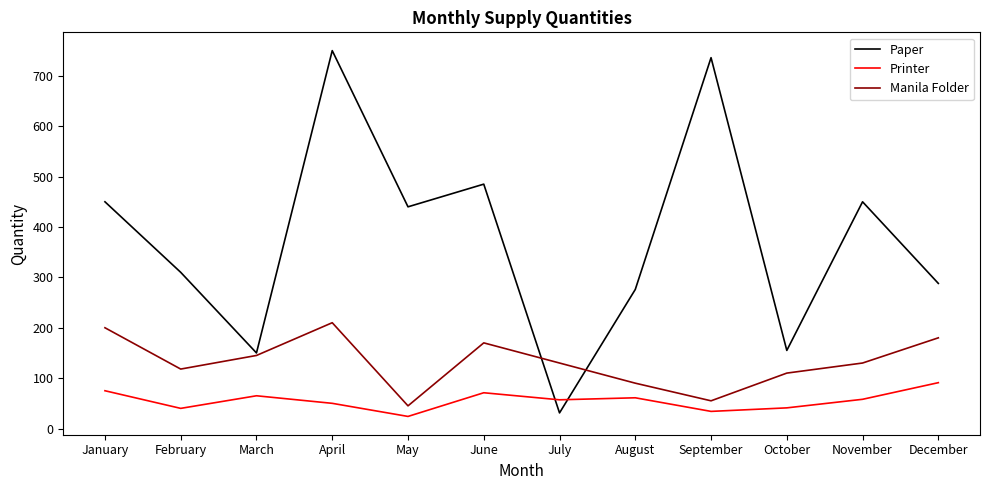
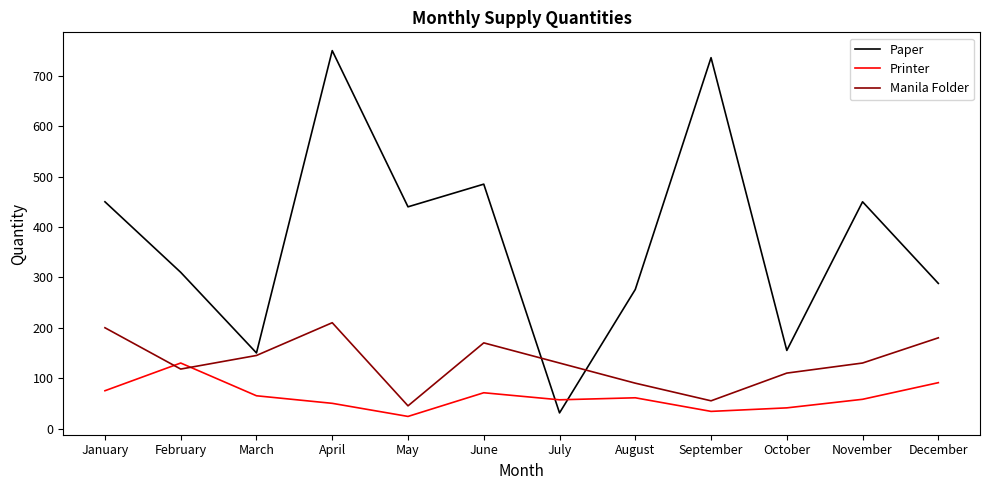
  {
    "Paper": {
      "January": 450,
      "February": 310,
      "March": 150,
      "April": 750,
      "May": 440,
      "June": 490,
      "July": 30,
      "August": 280,
      "September": 740,
      "October": 160,
      "November": 450,
      "December": 290
    },
    "Printer": {
      "January": 80,
-     "February": 40,
+     "February": 130,
      "March": 70,
      "April": 50,
      "May": 20,
      "June": 70,
      "July": 60,
      "August": 60,
      "September": 30,
      "October": 40,
      "November": 60,
      "December": 90
    },
    "Manila Folder": {
      "January": 200,
      "February": 120,
      "March": 150,
      "April": 210,
      "May": 50,
      "June": 170,
      "July": 130,
      "August": 90,
      "September": 60,
      "October": 110,
      "November": 130,
      "December": 180
    }
  }
